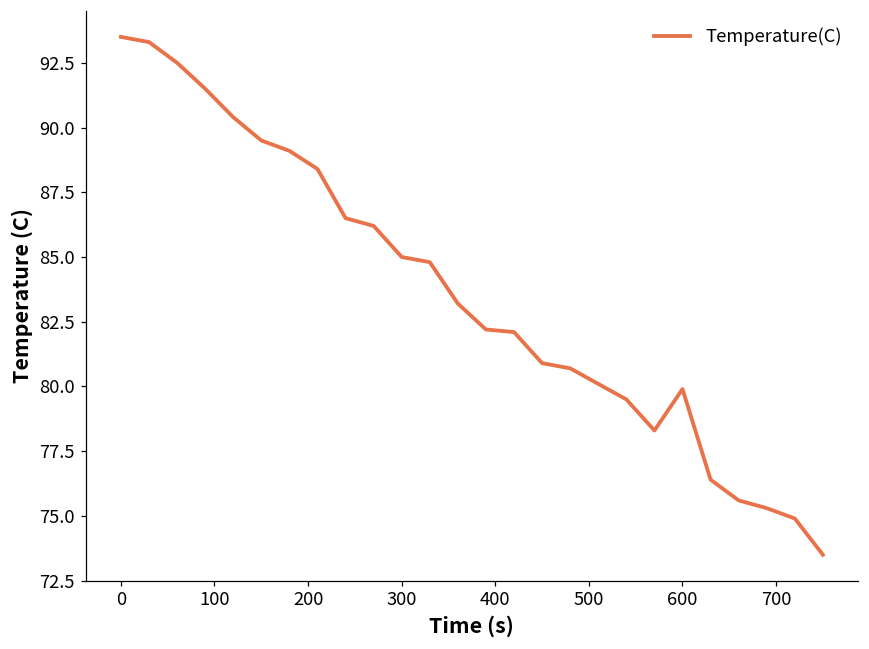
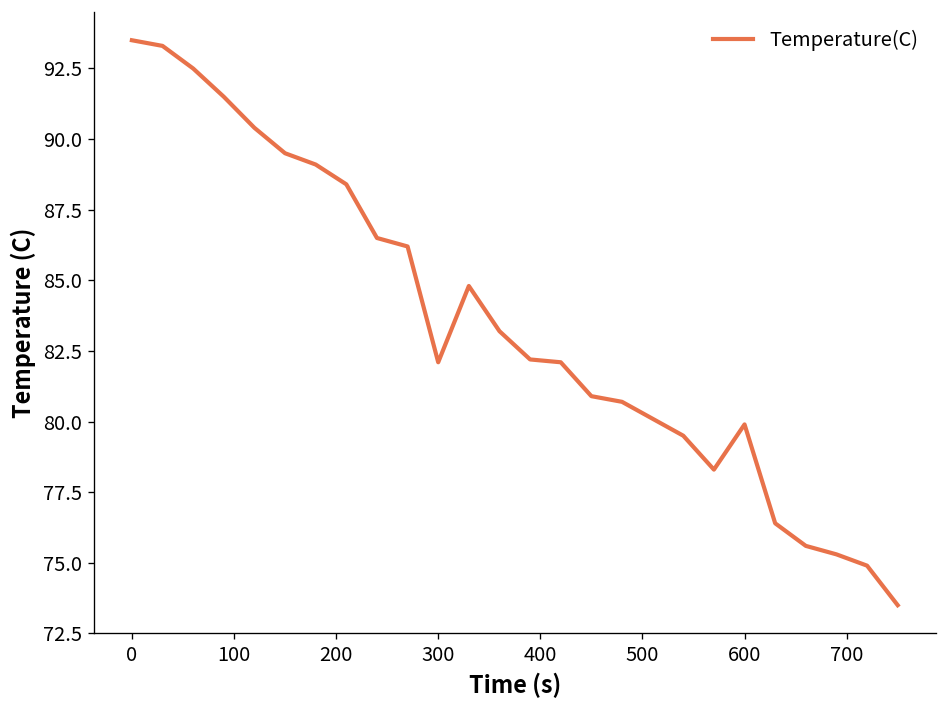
  {
    "0": 93.5,
-   "300": 85.0,
+   "300": 82.1,
    "600": 79.9
  }
